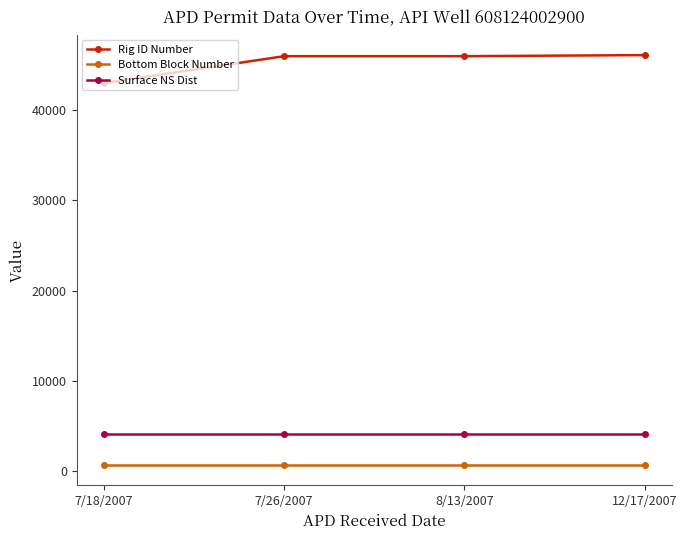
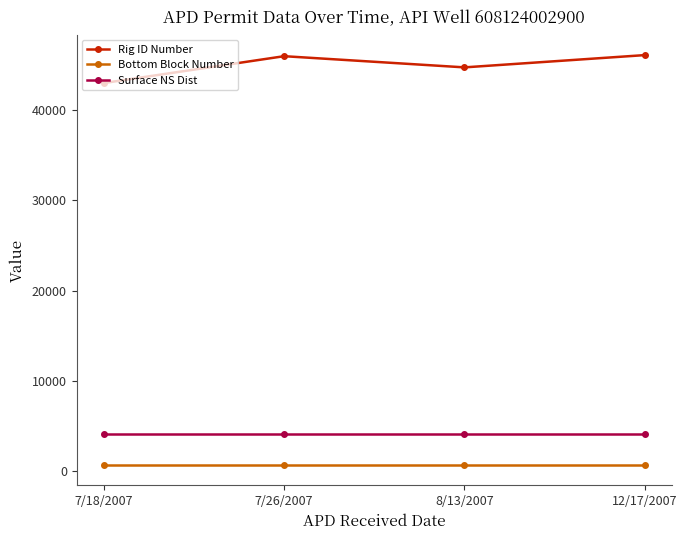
  {
    "Rig ID Number": {
      "7/26/2007": 46000,
-     "8/13/2007": 46000,
+     "8/13/2007": 45000,
      "12/17/2007": 46000
    },
    "Bottom Block Number": {
      "7/18/2007": 1000,
      "7/26/2007": 1000,
      "8/13/2007": 1000,
      "12/17/2007": 1000
    },
    "Surface NS Dist": {
      "7/18/2007": 4000,
      "7/26/2007": 4000,
      "8/13/2007": 4000,
      "12/17/2007": 4000
    }
  }
